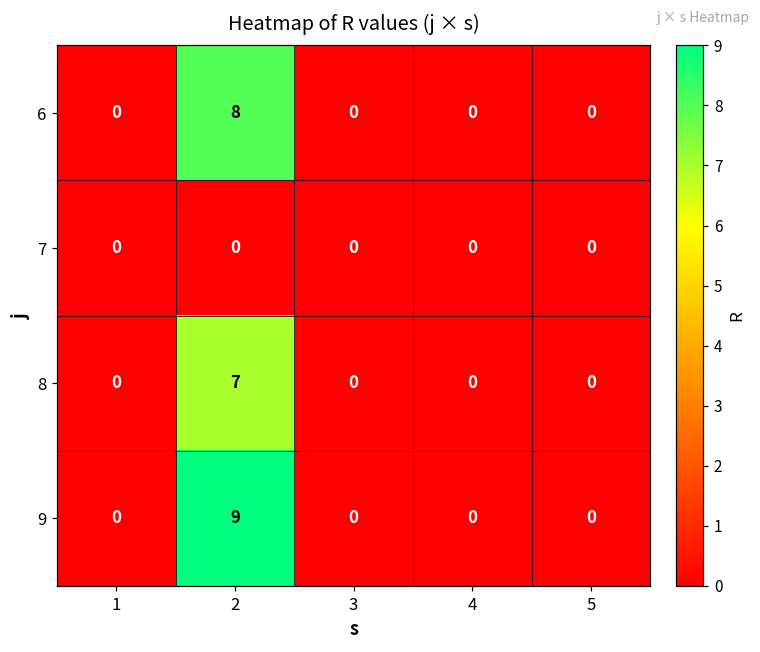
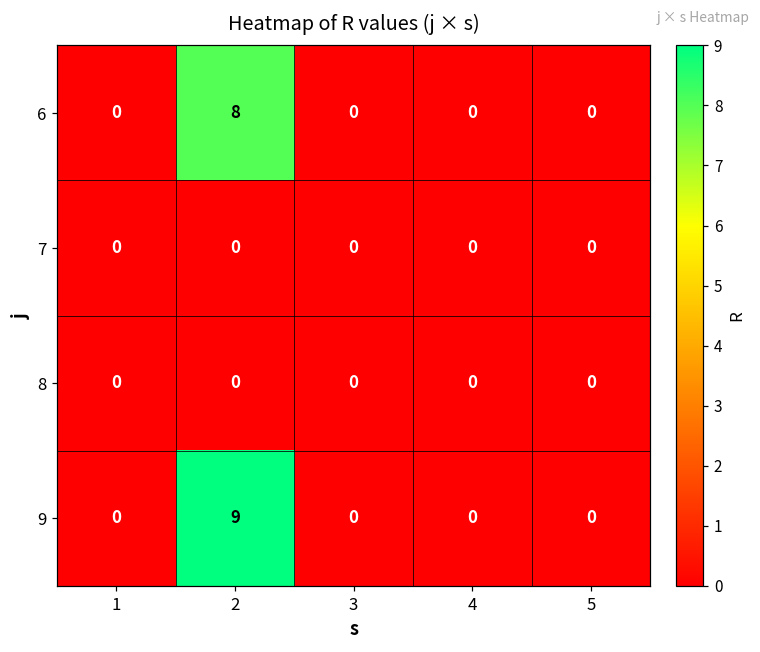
  {
    "6": {
      "1": 0,
      "2": 8,
      "3": 0,
      "4": 0,
      "5": 0
    },
    "7": {
      "1": 0,
      "2": 0,
      "3": 0,
      "4": 0,
      "5": 0
    },
    "8": {
      "1": 0,
-     "2": 7,
+     "2": 0,
      "3": 0,
      "4": 0,
      "5": 0
    },
    "9": {
      "1": 0,
      "2": 9,
      "3": 0,
      "4": 0,
      "5": 0
    }
  }
